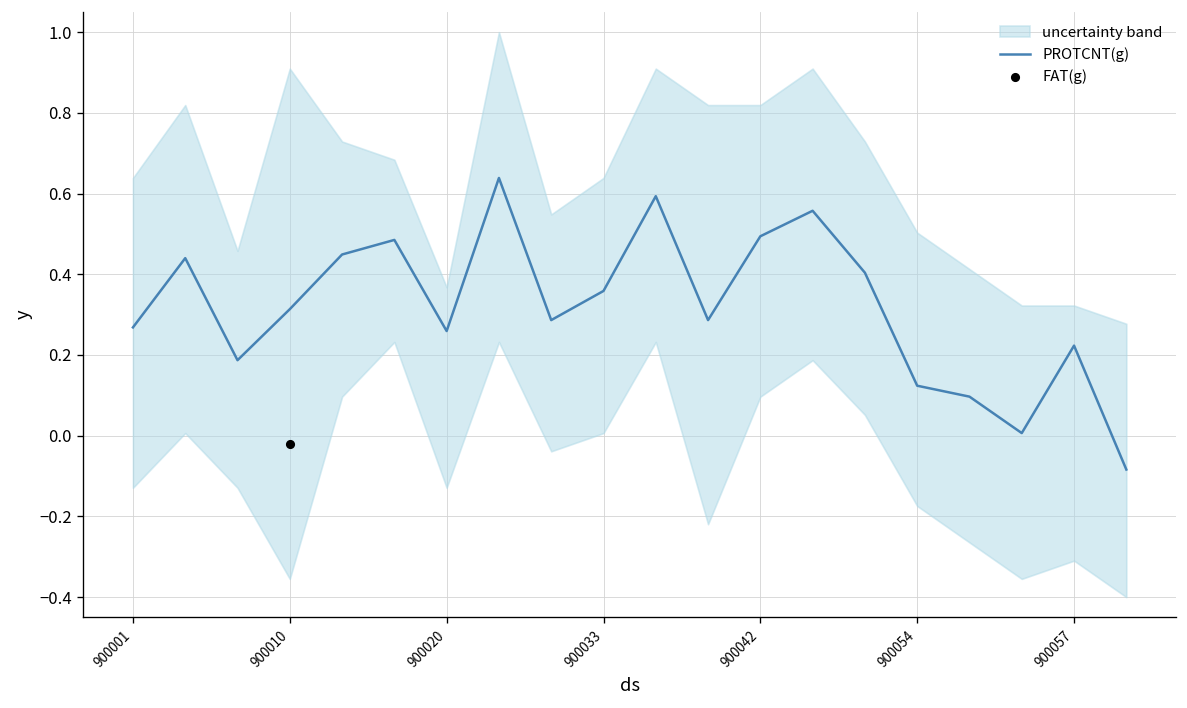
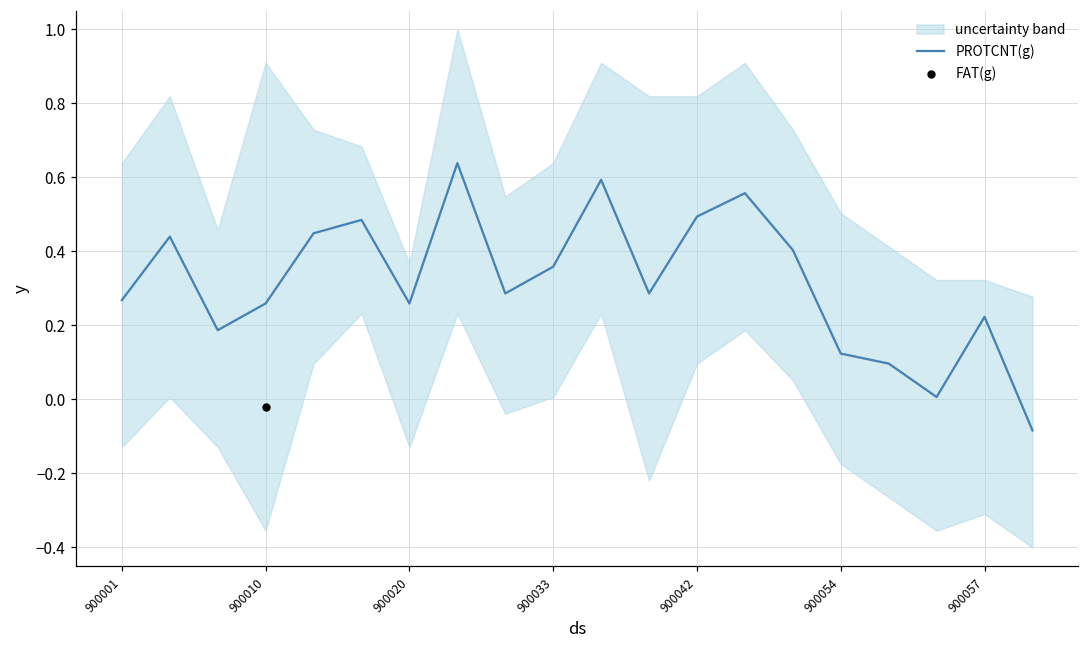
  {
    "PROTCNT(g)": {
      "900001": 0.27,
-     "900010": 0.31,
+     "900010": 0.26,
      "900020": 0.26,
      "900033": 0.36,
      "900042": 0.49,
      "900054": 0.12,
      "900057": 0.22
    }
  }
